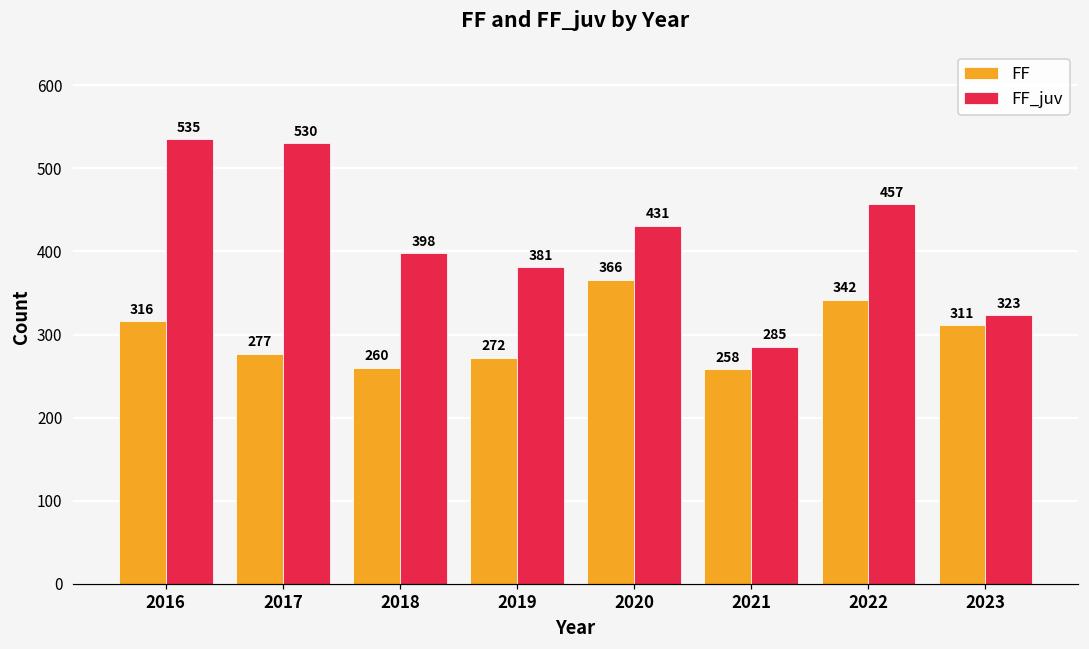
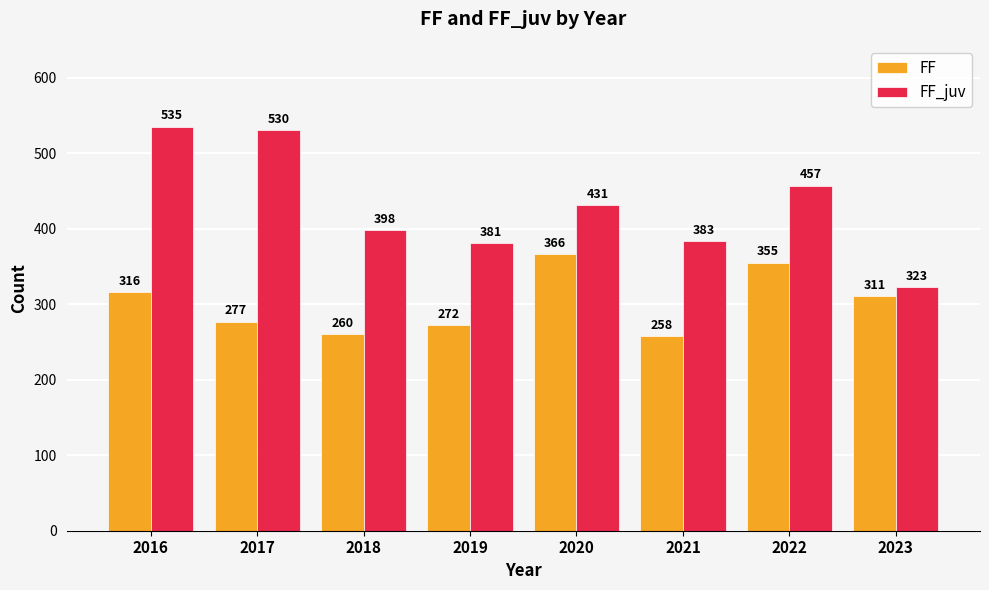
  {
    "FF": {
      "2016": 316,
      "2017": 277,
      "2018": 260,
      "2019": 272,
      "2020": 366,
      "2021": 258,
-     "2022": 342,
+     "2022": 355,
      "2023": 311
    },
    "FF_juv": {
      "2016": 535,
      "2017": 530,
      "2018": 398,
      "2019": 381,
      "2020": 431,
-     "2021": 285,
+     "2021": 383,
      "2022": 457,
      "2023": 323
    }
  }
